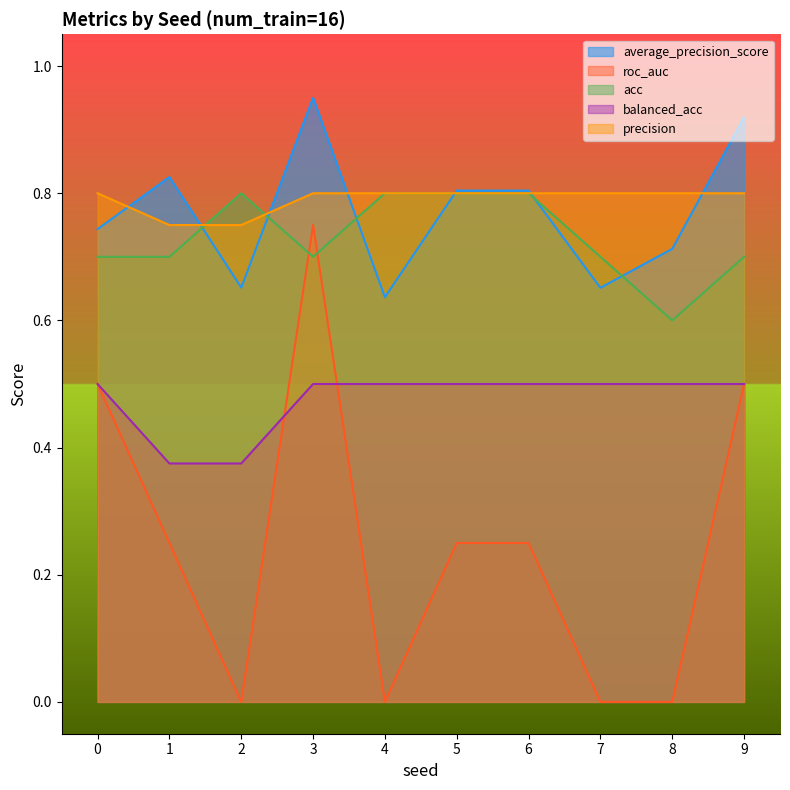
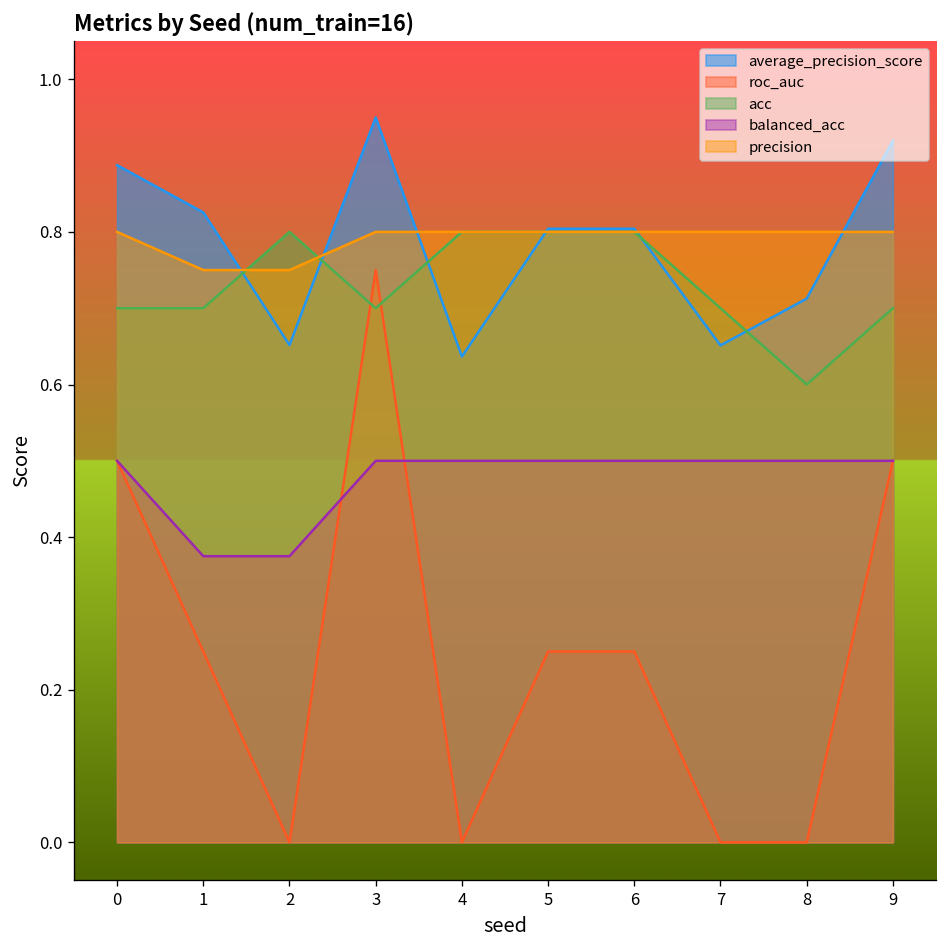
  {
    "average_precision_score": {
-     "0": 0.74,
+     "0": 0.89,
      "1": 0.83,
      "2": 0.65,
      "3": 0.95,
      "4": 0.64,
      "5": 0.80,
      "6": 0.80,
      "7": 0.65,
      "8": 0.71
    },
    "acc": {
      "0": 0.70,
      "1": 0.70,
      "2": 0.80,
      "3": 0.70,
      "7": 0.70,
      "8": 0.60,
      "9": 0.70
    },
    "balanced_acc": {
      "1": 0.38,
      "2": 0.38,
      "3": 0.50,
      "4": 0.50,
      "5": 0.50,
      "6": 0.50,
      "7": 0.50,
      "8": 0.50
    }
  }
